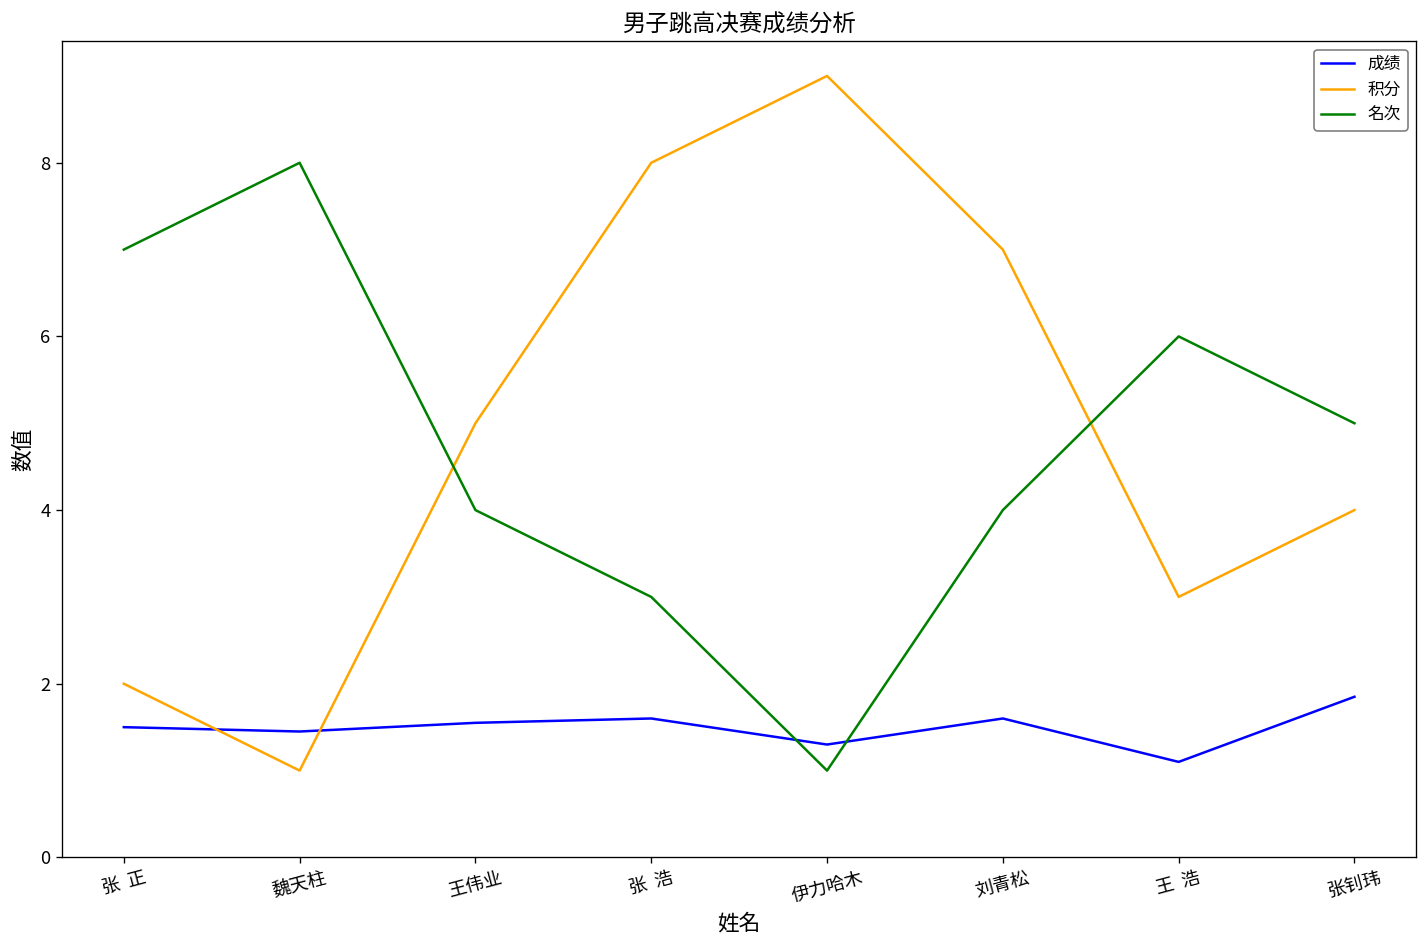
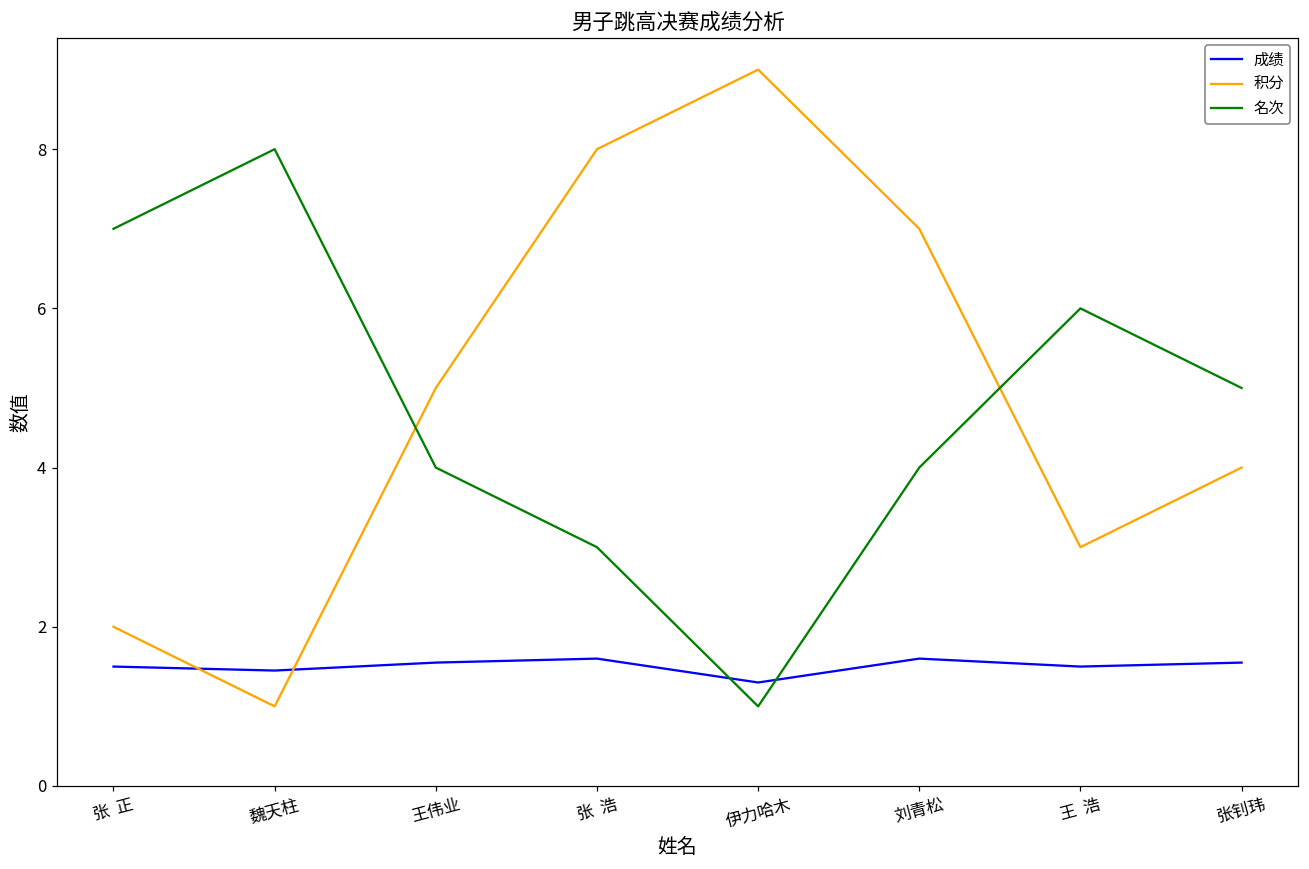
  {
    "成绩": {
      "张 正": 1.5,
      "魏天柱": 1.5,
      "王伟业": 1.6,
      "张 浩": 1.6,
      "伊力哈木": 1.3,
      "刘青松": 1.6,
-     "王 浩": 1.1,
-     "张钊玮": 1.9
+     "王 浩": 1.5,
+     "张钊玮": 1.6
    },
    "积分": {
      "张 正": 2.0,
      "魏天柱": 1.0,
      "王伟业": 5.0,
      "张 浩": 8.0,
      "伊力哈木": 9.0,
      "刘青松": 7.0,
      "王 浩": 3.0,
      "张钊玮": 4.0
    },
    "名次": {
      "张 正": 7.0,
      "魏天柱": 8.0,
      "王伟业": 4.0,
      "张 浩": 3.0,
      "伊力哈木": 1.0,
      "刘青松": 4.0,
      "王 浩": 6.0,
      "张钊玮": 5.0
    }
  }
